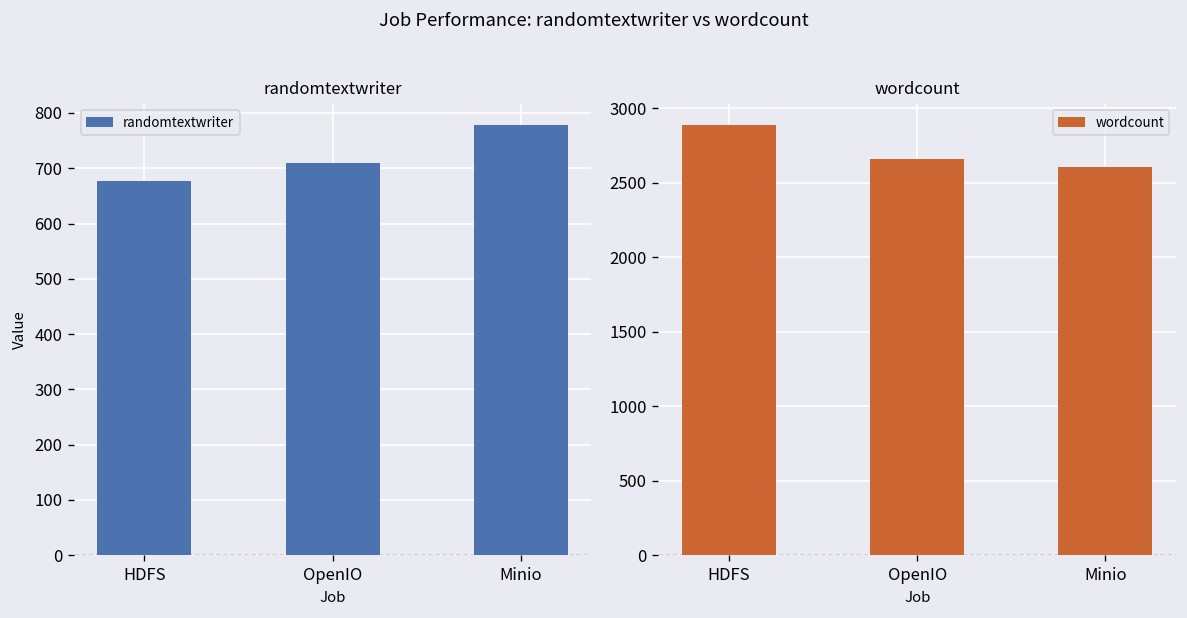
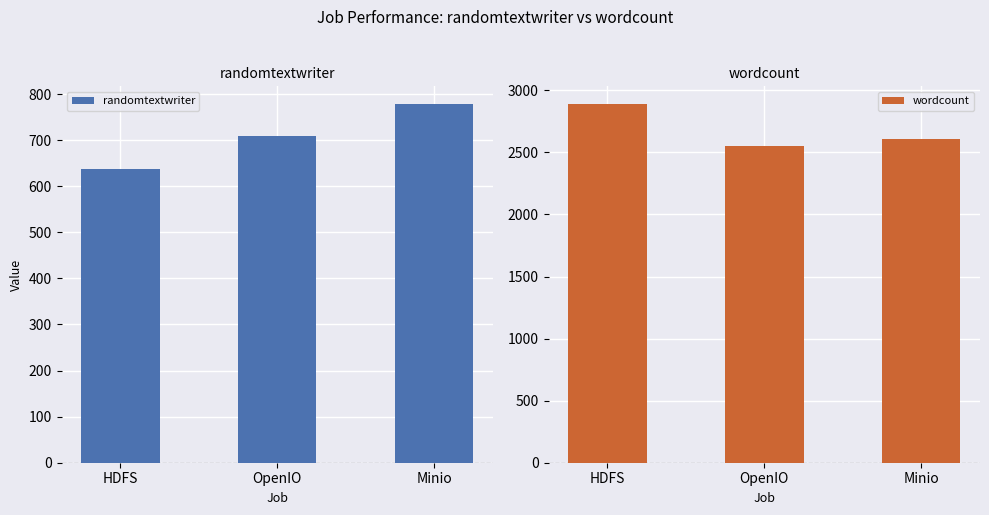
  {
    "randomtextwriter": {
-     "HDFS": 680,
+     "HDFS": 640,
      "OpenIO": 710,
      "Minio": 780
    },
    "wordcount": {
      "HDFS": 2890,
-     "OpenIO": 2660,
+     "OpenIO": 2550,
      "Minio": 2610
    }
  }
